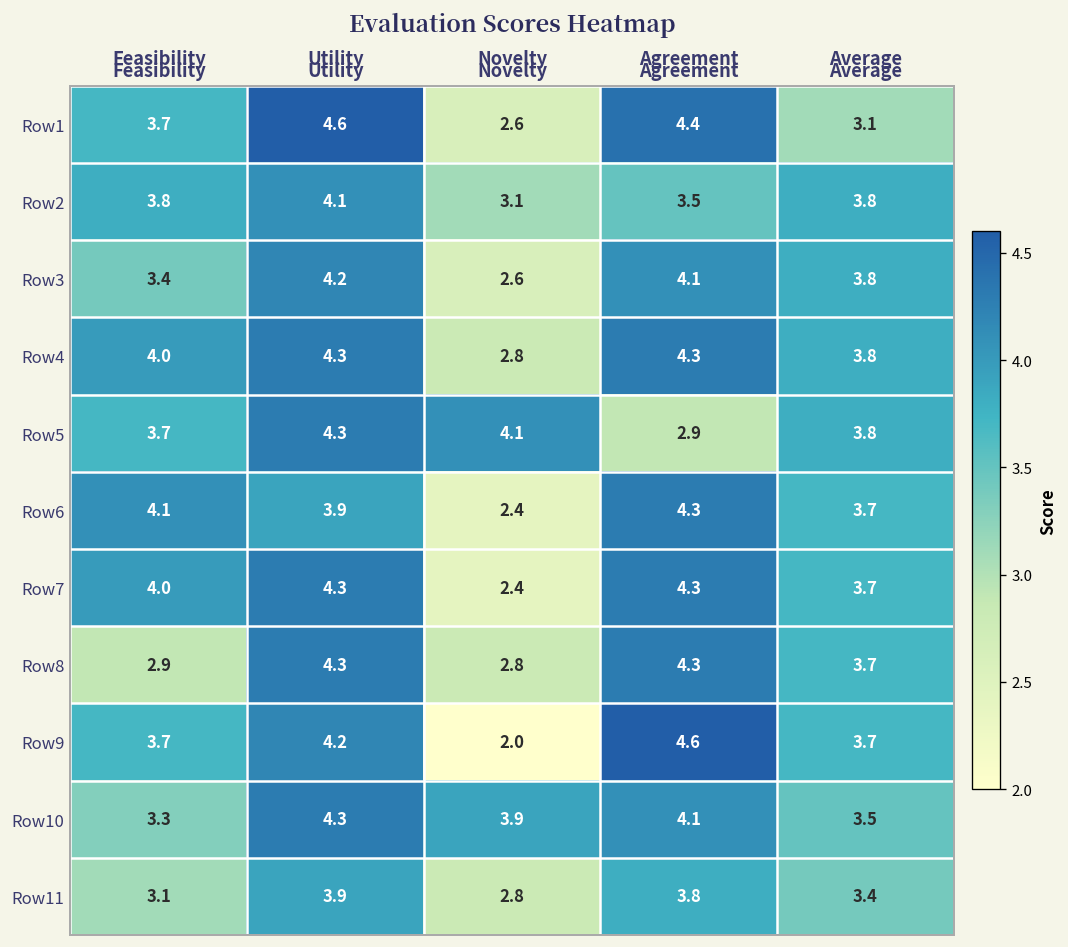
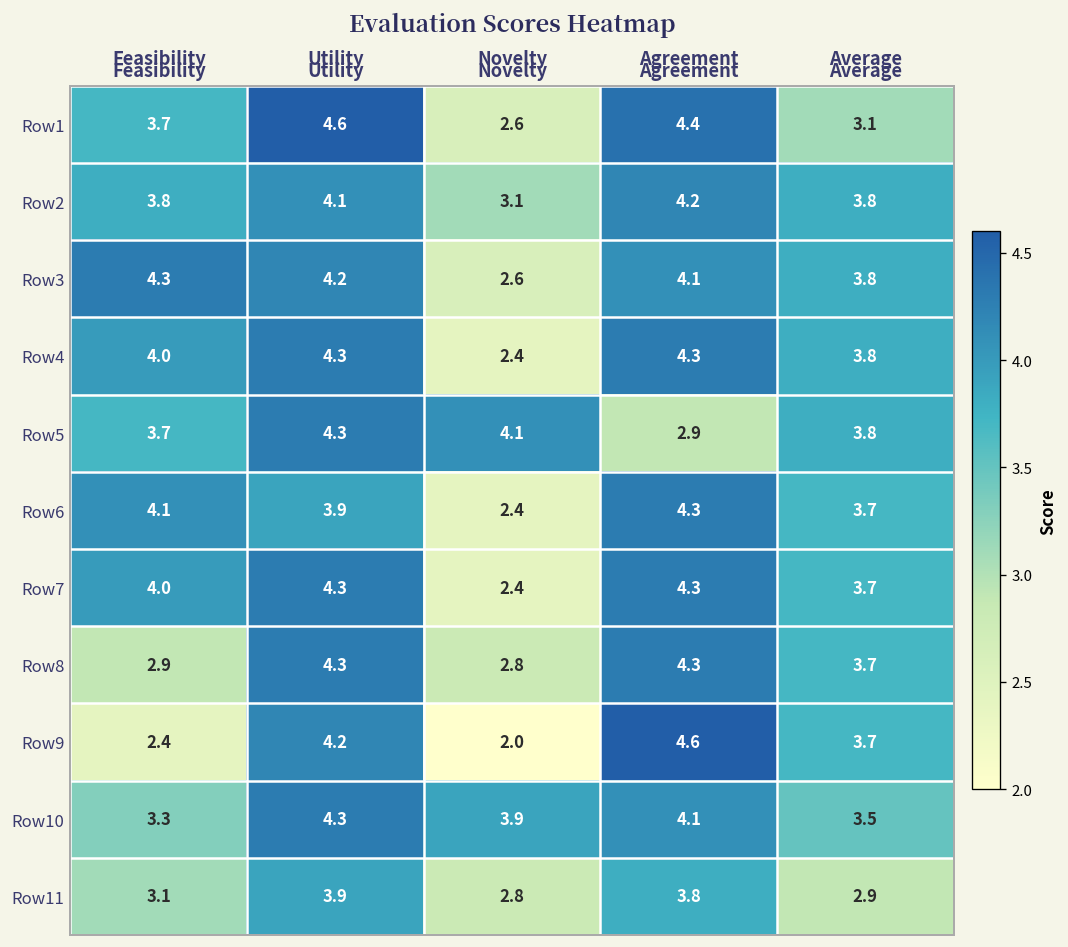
  {
    "Row1": {
      "Feasibility": 3.7,
      "Utility": 4.6,
      "Novelty": 2.6,
      "Agreement": 4.4,
      "Average": 3.1
    },
    "Row2": {
      "Feasibility": 3.8,
      "Utility": 4.1,
      "Novelty": 3.1,
-     "Agreement": 3.5,
+     "Agreement": 4.2,
      "Average": 3.8
    },
    "Row3": {
-     "Feasibility": 3.4,
+     "Feasibility": 4.3,
      "Utility": 4.2,
      "Novelty": 2.6,
      "Agreement": 4.1,
      "Average": 3.8
    },
    "Row4": {
      "Feasibility": 4.0,
      "Utility": 4.3,
-     "Novelty": 2.8,
+     "Novelty": 2.4,
      "Agreement": 4.3,
      "Average": 3.8
    },
    "Row5": {
      "Feasibility": 3.7,
      "Utility": 4.3,
      "Novelty": 4.1,
      "Agreement": 2.9,
      "Average": 3.8
    },
    "Row6": {
      "Feasibility": 4.1,
      "Utility": 3.9,
      "Novelty": 2.4,
      "Agreement": 4.3,
      "Average": 3.7
    },
    "Row7": {
      "Feasibility": 4.0,
      "Utility": 4.3,
      "Novelty": 2.4,
      "Agreement": 4.3,
      "Average": 3.7
    },
    "Row8": {
      "Feasibility": 2.9,
      "Utility": 4.3,
      "Novelty": 2.8,
      "Agreement": 4.3,
      "Average": 3.7
    },
    "Row9": {
-     "Feasibility": 3.7,
+     "Feasibility": 2.4,
      "Utility": 4.2,
      "Novelty": 2.0,
      "Agreement": 4.6,
      "Average": 3.7
    },
    "Row10": {
      "Feasibility": 3.3,
      "Utility": 4.3,
      "Novelty": 3.9,
      "Agreement": 4.1,
      "Average": 3.5
    },
    "Row11": {
      "Feasibility": 3.1,
      "Utility": 3.9,
      "Novelty": 2.8,
      "Agreement": 3.8,
-     "Average": 3.4
+     "Average": 2.9
    }
  }
